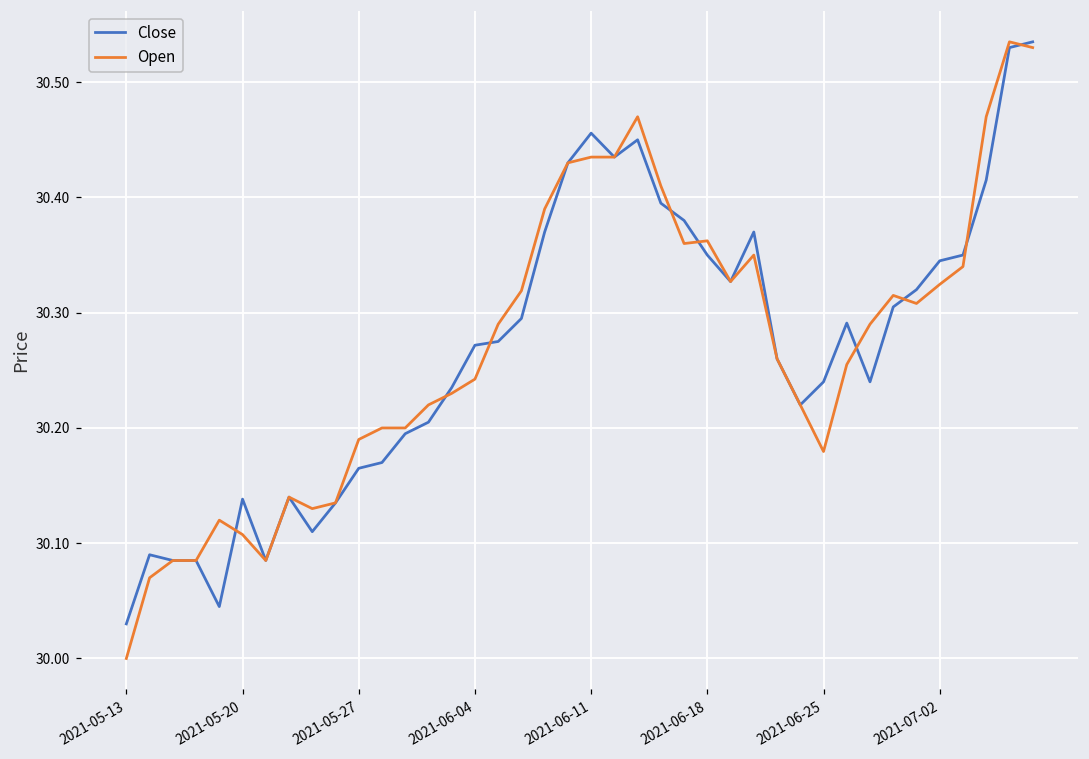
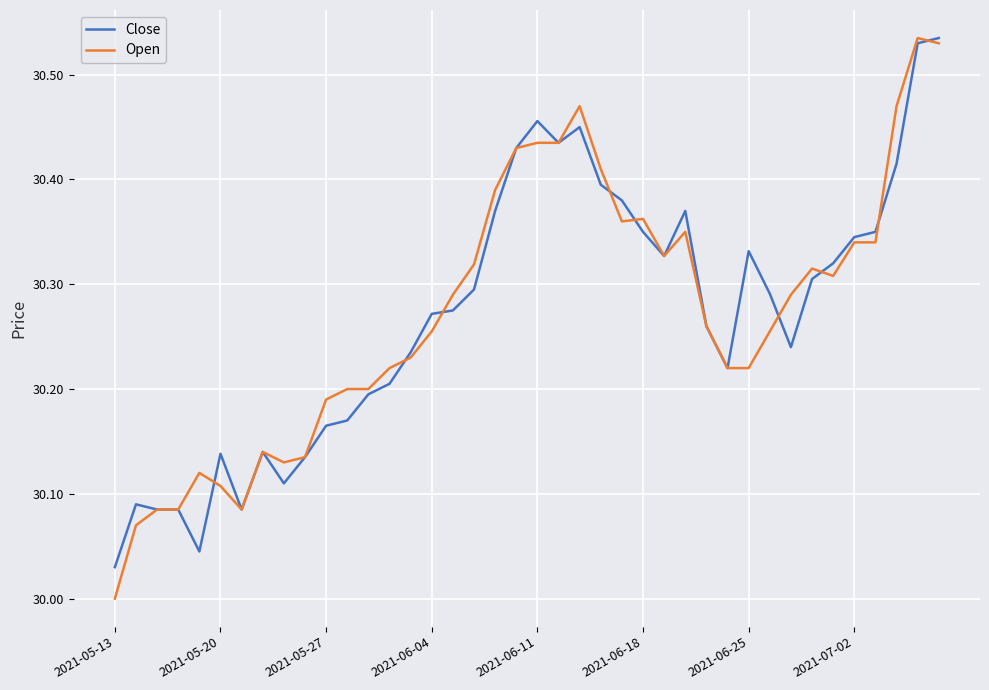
  {
    "Close": {
      "2021-05-13": 30.030,
      "2021-05-20": 30.138,
      "2021-05-27": 30.165,
      "2021-06-04": 30.272,
      "2021-06-11": 30.456,
      "2021-06-18": 30.350,
-     "2021-06-25": 30.240,
+     "2021-06-25": 30.332,
      "2021-07-02": 30.345
    },
    "Open": {
      "2021-05-13": 30.000,
      "2021-05-20": 30.107,
      "2021-05-27": 30.190,
-     "2021-06-04": 30.242,
+     "2021-06-04": 30.255,
      "2021-06-11": 30.435,
      "2021-06-18": 30.362,
-     "2021-06-25": 30.180,
-     "2021-07-02": 30.325
+     "2021-06-25": 30.220,
+     "2021-07-02": 30.340
    }
  }
